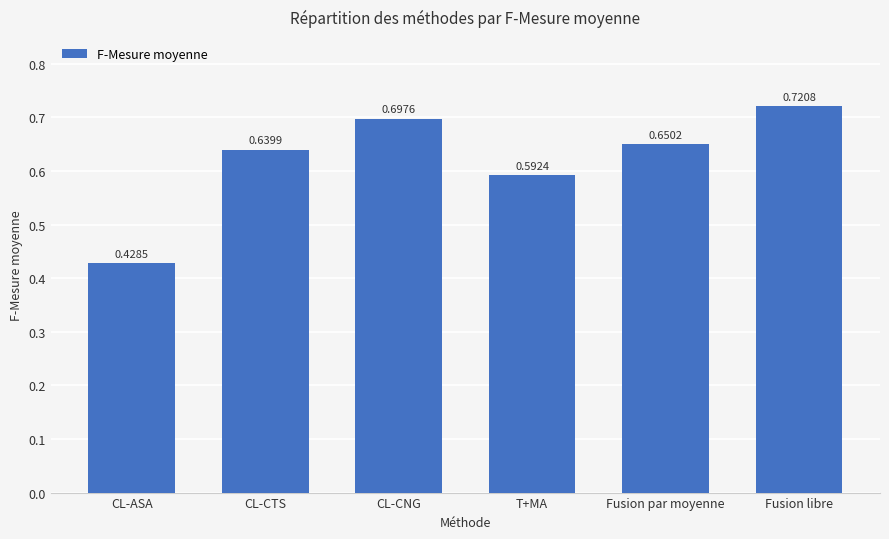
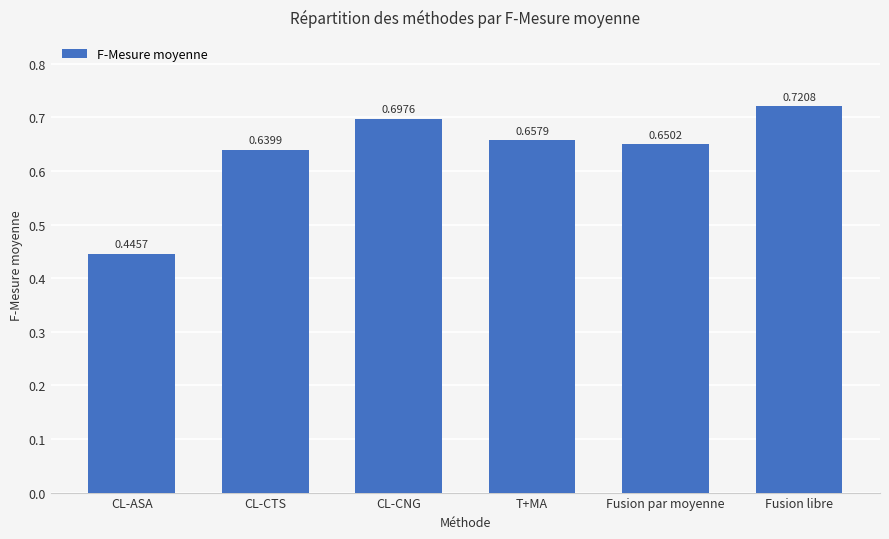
  {
-   "CL-ASA": 0.4285,
+   "CL-ASA": 0.4457,
    "CL-CTS": 0.6399,
    "CL-CNG": 0.6976,
-   "T+MA": 0.5924,
+   "T+MA": 0.6579,
    "Fusion par moyenne": 0.6502,
    "Fusion libre": 0.7208
  }
